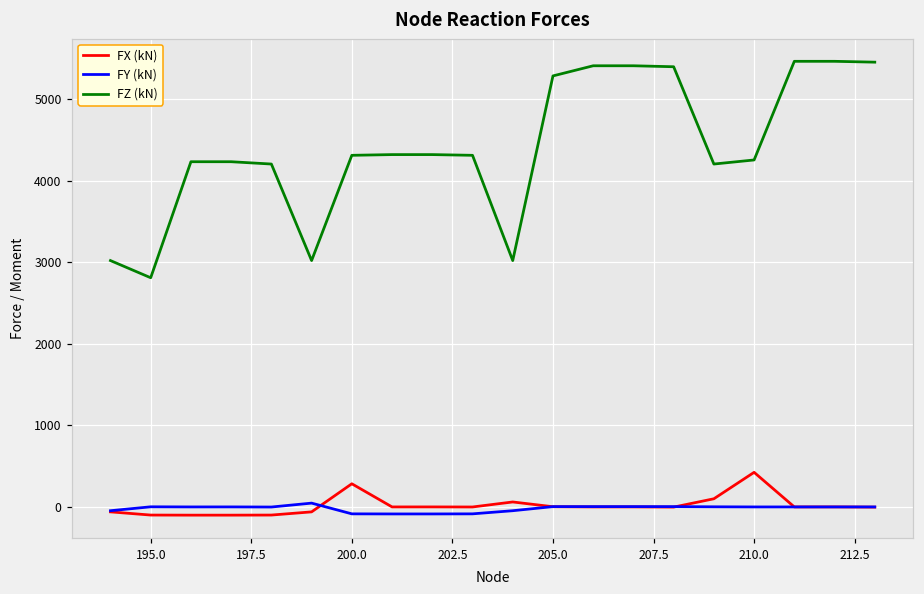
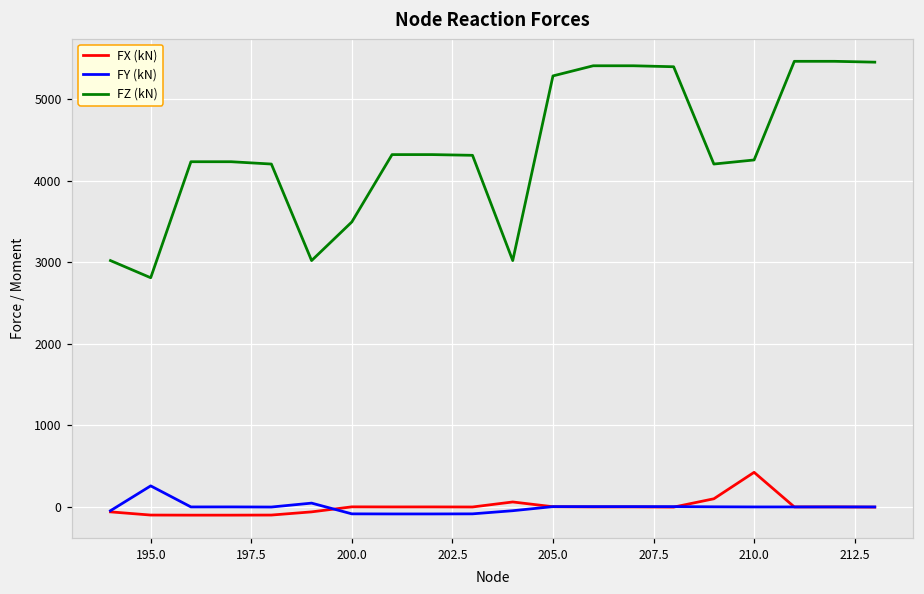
  {
    "FX (kN)": {
      "195.0": -100,
-     "200.0": 300,
+     "200.0": 0,
      "210.0": 400
    },
    "FY (kN)": {
-     "195.0": 0,
+     "195.0": 300,
      "200.0": -100,
      "210.0": 0
    },
    "FZ (kN)": {
      "195.0": 2800,
-     "200.0": 4300,
+     "200.0": 3500,
      "205.0": 5300,
      "210.0": 4300
    }
  }
